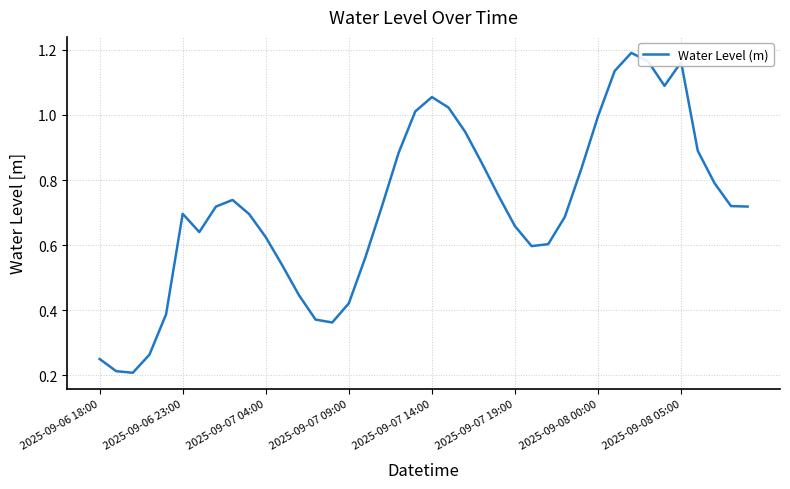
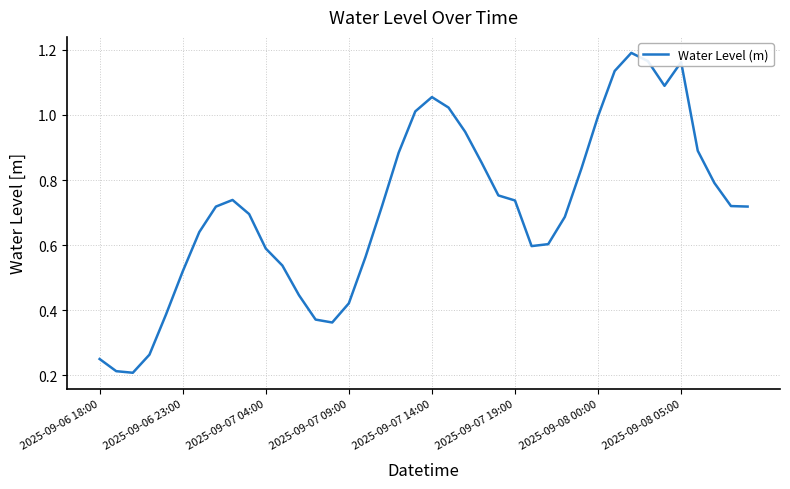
  {
    "2025-09-06 18:00": 0.25,
-   "2025-09-06 23:00": 0.70,
-   "2025-09-07 04:00": 0.62,
+   "2025-09-06 23:00": 0.52,
+   "2025-09-07 04:00": 0.59,
    "2025-09-07 09:00": 0.42,
    "2025-09-07 14:00": 1.05,
-   "2025-09-07 19:00": 0.66,
+   "2025-09-07 19:00": 0.74,
    "2025-09-08 00:00": 1.00
  }
